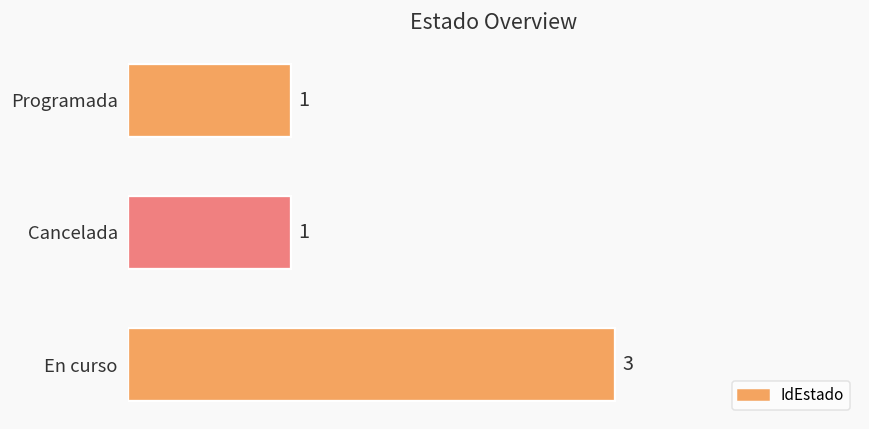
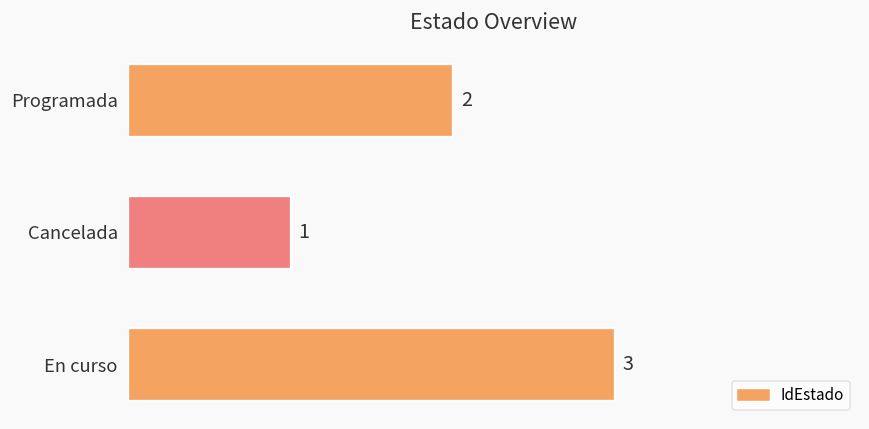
  {
-   "Programada": 1,
+   "Programada": 2,
    "Cancelada": 1,
    "En curso": 3
  }
